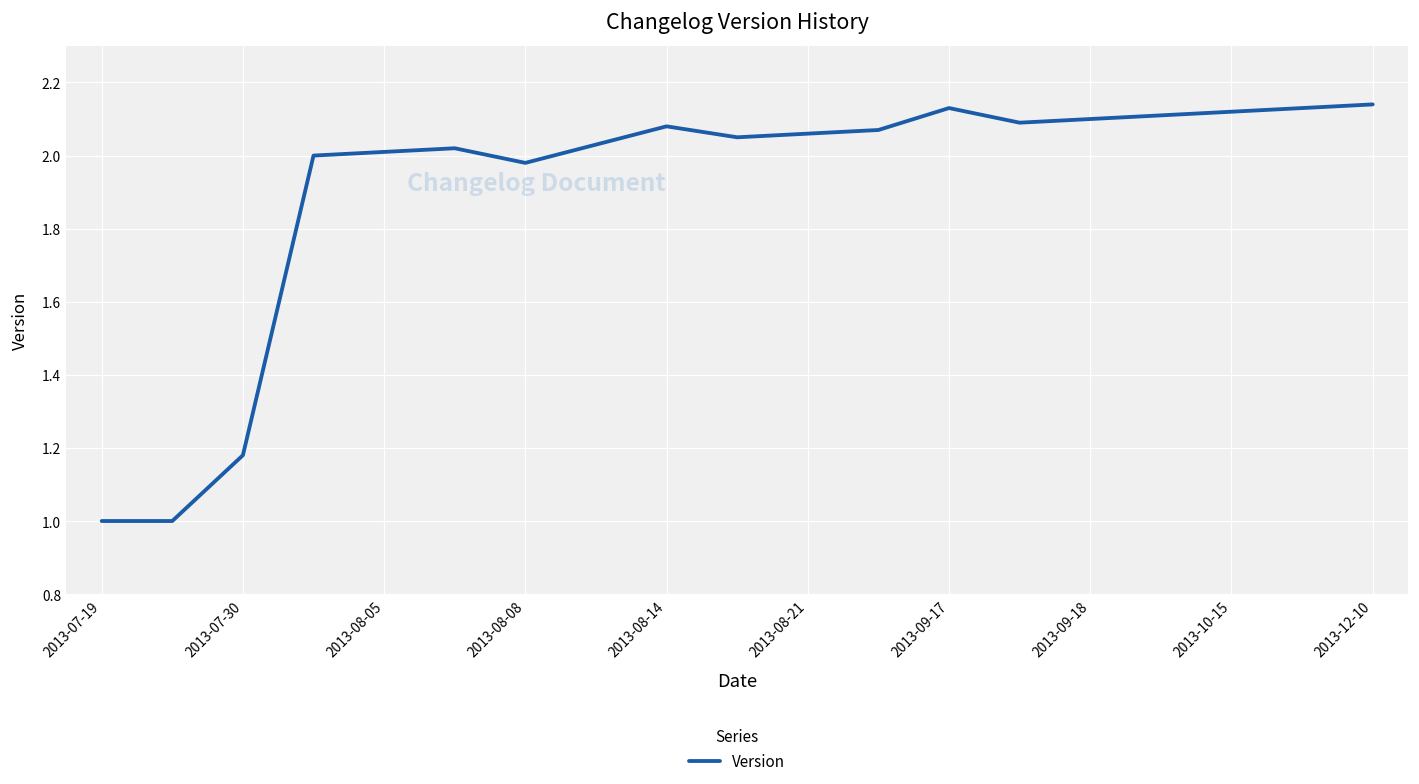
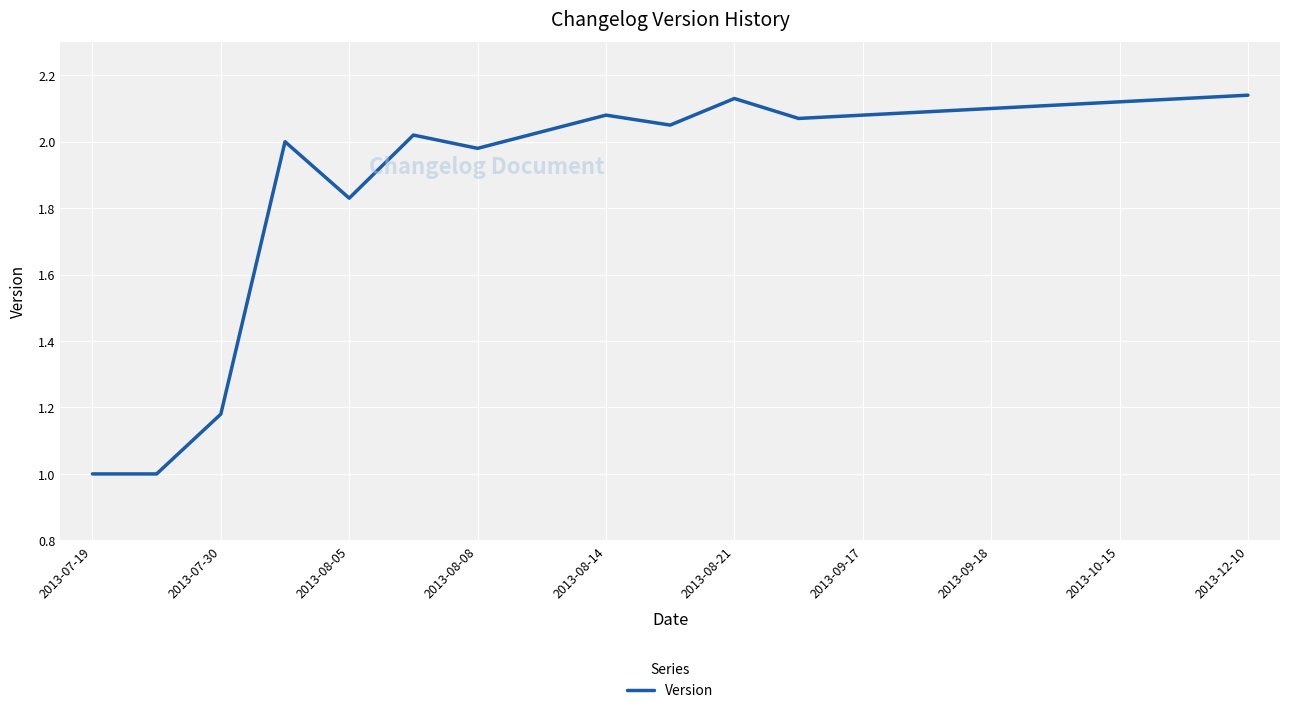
  {
    "2013-07-19": 1.00,
    "2013-07-30": 1.18,
-   "2013-08-05": 2.01,
+   "2013-08-05": 1.83,
    "2013-08-08": 1.98,
    "2013-08-14": 2.08,
-   "2013-08-21": 2.06,
-   "2013-09-17": 2.13,
+   "2013-08-21": 2.13,
+   "2013-09-17": 2.08,
    "2013-10-15": 2.12,
    "2013-12-10": 2.14
  }
